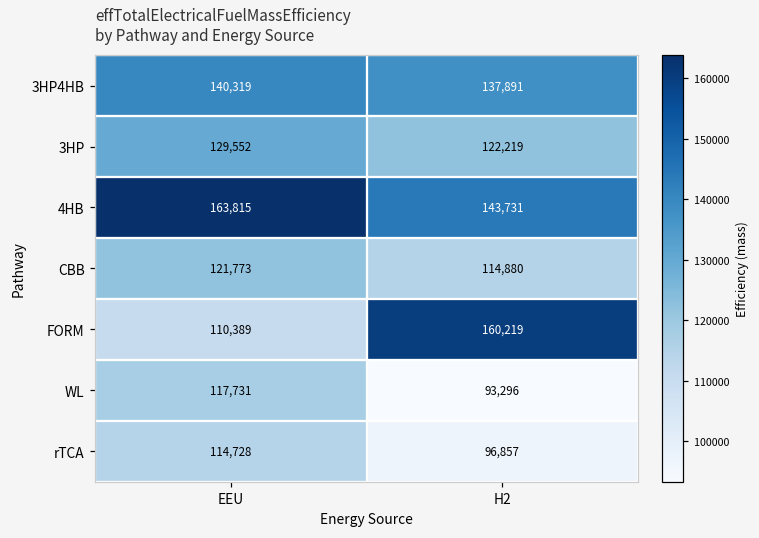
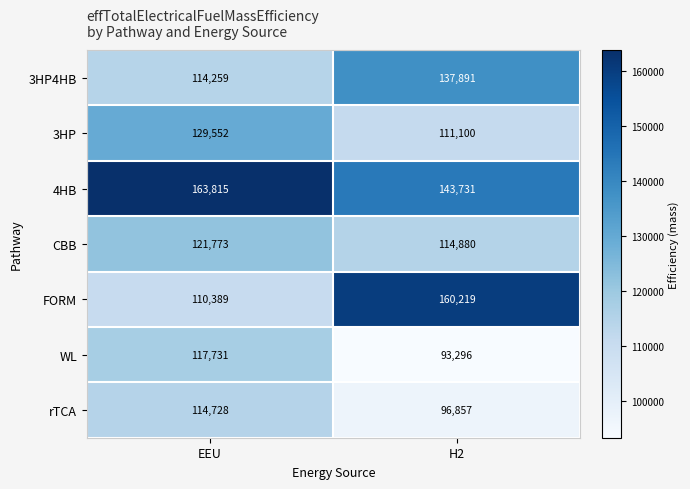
  {
    "3HP4HB": {
-     "EEU": "140,319",
+     "EEU": "114,259",
      "H2": "137,891"
    },
    "3HP": {
      "EEU": "129,552",
-     "H2": "122,219"
+     "H2": "111,100"
    },
    "4HB": {
      "EEU": "163,815",
      "H2": "143,731"
    },
    "CBB": {
      "EEU": "121,773",
      "H2": "114,880"
    },
    "FORM": {
      "EEU": "110,389",
      "H2": "160,219"
    },
    "WL": {
      "EEU": "117,731",
      "H2": "93,296"
    },
    "rTCA": {
      "EEU": "114,728",
      "H2": "96,857"
    }
  }
